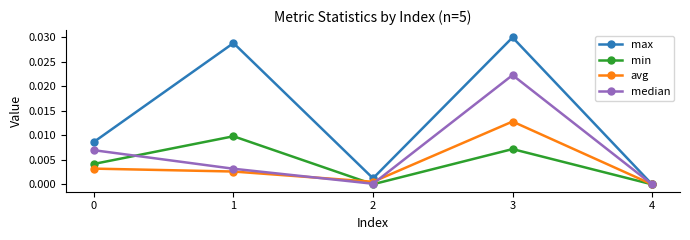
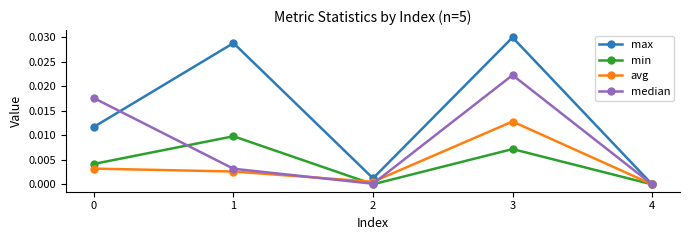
  {
    "max": {
-     "0": 0.009,
+     "0": 0.012,
      "1": 0.029,
      "2": 0.001,
      "3": 0.030
    },
    "min": {
      "0": 0.004,
      "1": 0.010,
      "3": 0.007
    },
    "avg": {
      "0": 0.003,
      "1": 0.003,
      "3": 0.013
    },
    "median": {
-     "0": 0.007,
+     "0": 0.018,
      "1": 0.003,
      "3": 0.022
    }
  }
